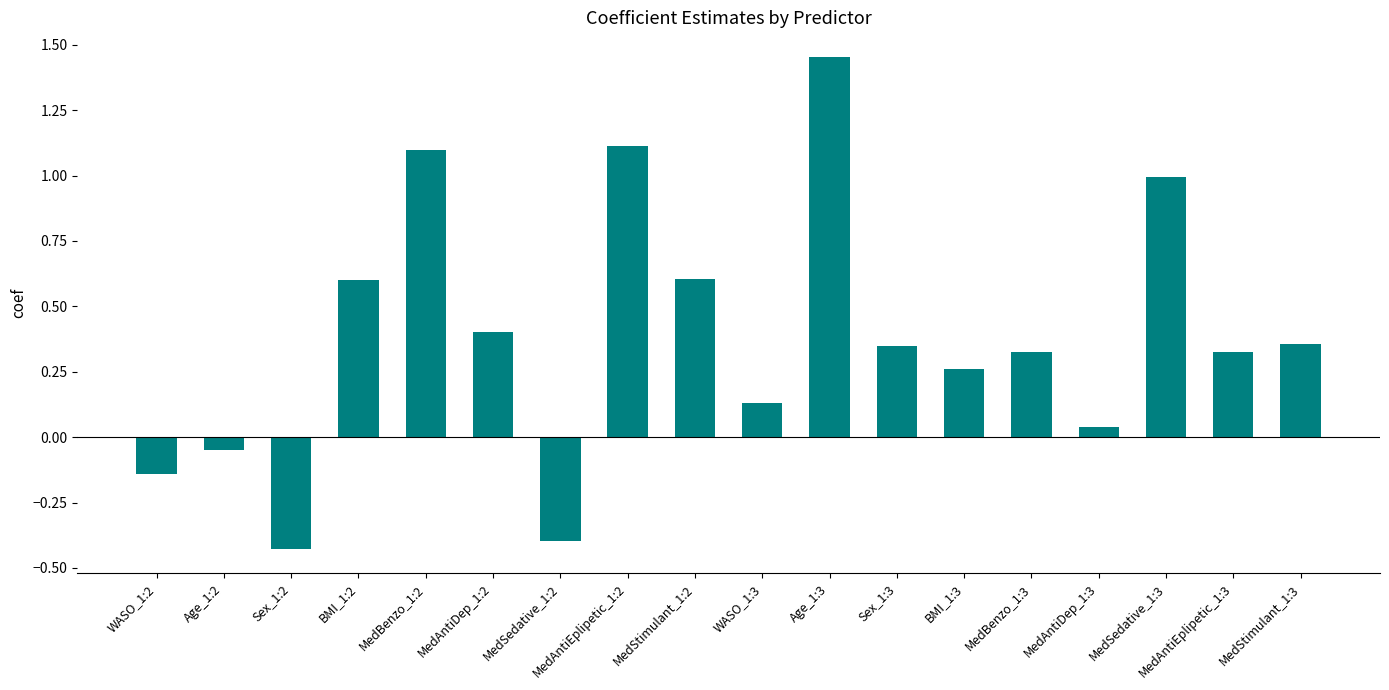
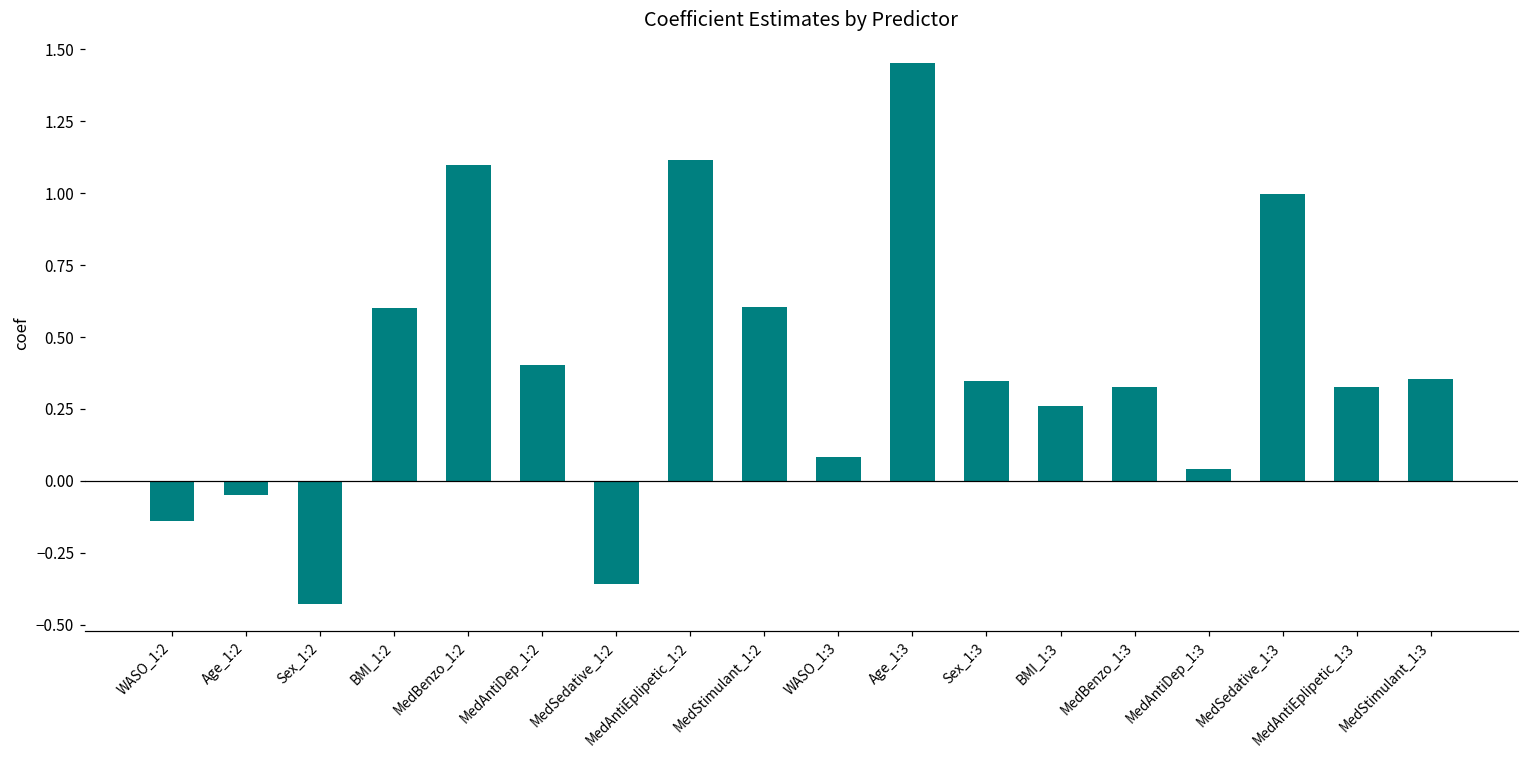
  {
    "WASO_1:2": -0.14,
    "Age_1:2": -0.05,
    "Sex_1:2": -0.43,
    "BMI_1:2": 0.60,
    "MedBenzo_1:2": 1.10,
    "MedAntiDep_1:2": 0.40,
-   "MedSedative_1:2": -0.40,
+   "MedSedative_1:2": -0.36,
    "MedAntiEplipetic_1:2": 1.11,
    "MedStimulant_1:2": 0.60,
-   "WASO_1:3": 0.13,
+   "WASO_1:3": 0.08,
    "Age_1:3": 1.45,
    "Sex_1:3": 0.35,
    "BMI_1:3": 0.26,
    "MedBenzo_1:3": 0.33,
    "MedAntiDep_1:3": 0.04,
    "MedSedative_1:3": 1.00,
    "MedAntiEplipetic_1:3": 0.32,
    "MedStimulant_1:3": 0.35
  }
